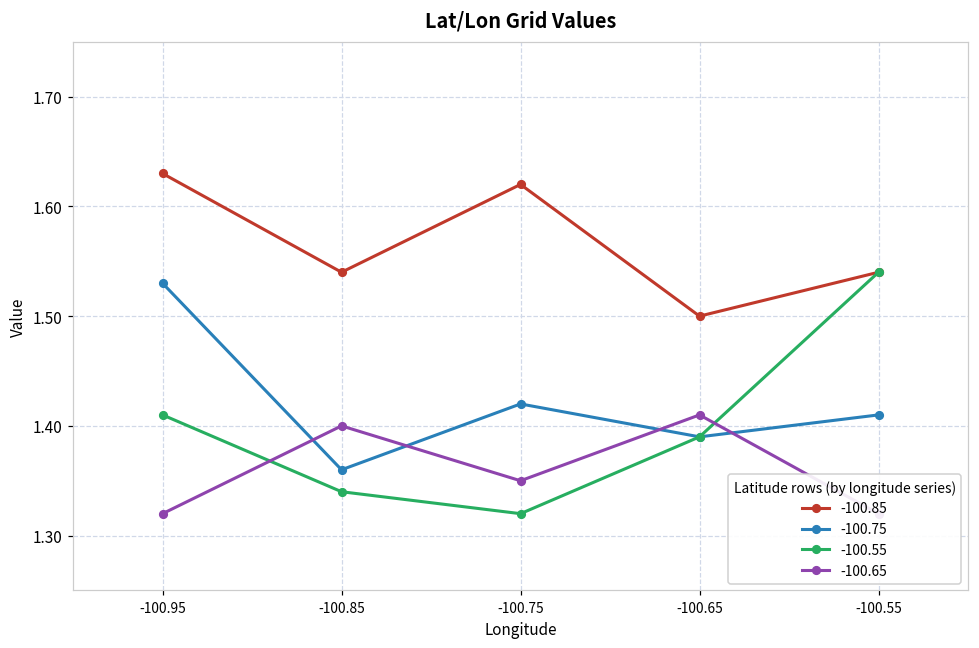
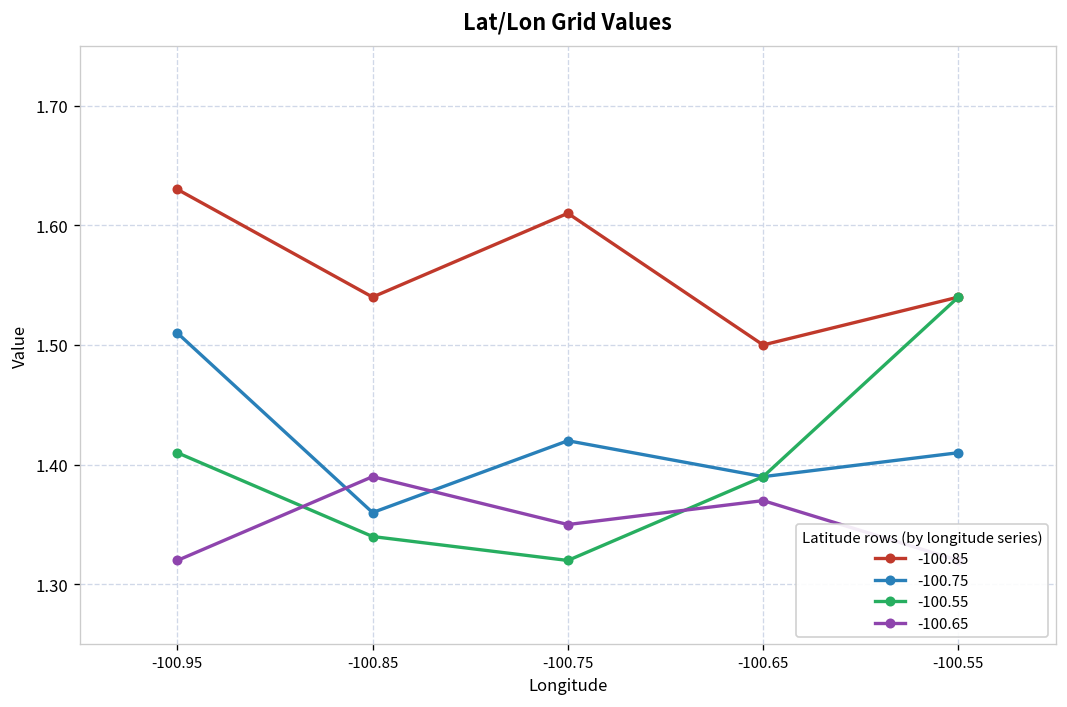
  {
    "-100.85": {
      "-100.95": 1.63,
      "-100.85": 1.54,
-     "-100.75": 1.62,
+     "-100.75": 1.61,
      "-100.65": 1.50
    },
    "-100.75": {
-     "-100.95": 1.53,
+     "-100.95": 1.51,
      "-100.85": 1.36,
      "-100.75": 1.42,
      "-100.55": 1.41
    },
    "-100.55": {
      "-100.95": 1.41,
      "-100.85": 1.34,
      "-100.75": 1.32
    },
    "-100.65": {
      "-100.95": 1.32,
-     "-100.85": 1.40,
+     "-100.85": 1.39,
      "-100.75": 1.35,
-     "-100.65": 1.41
+     "-100.65": 1.37
    }
  }
